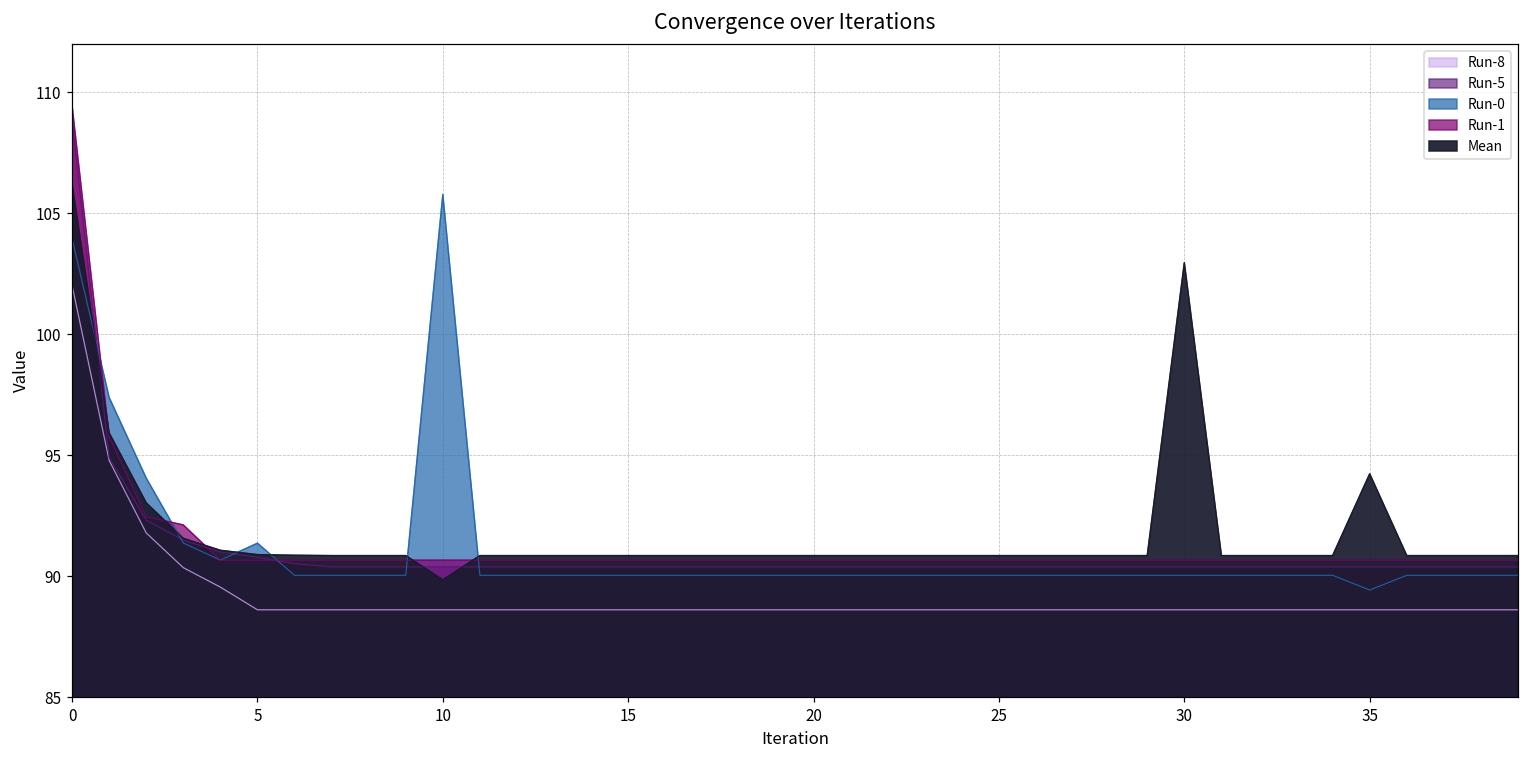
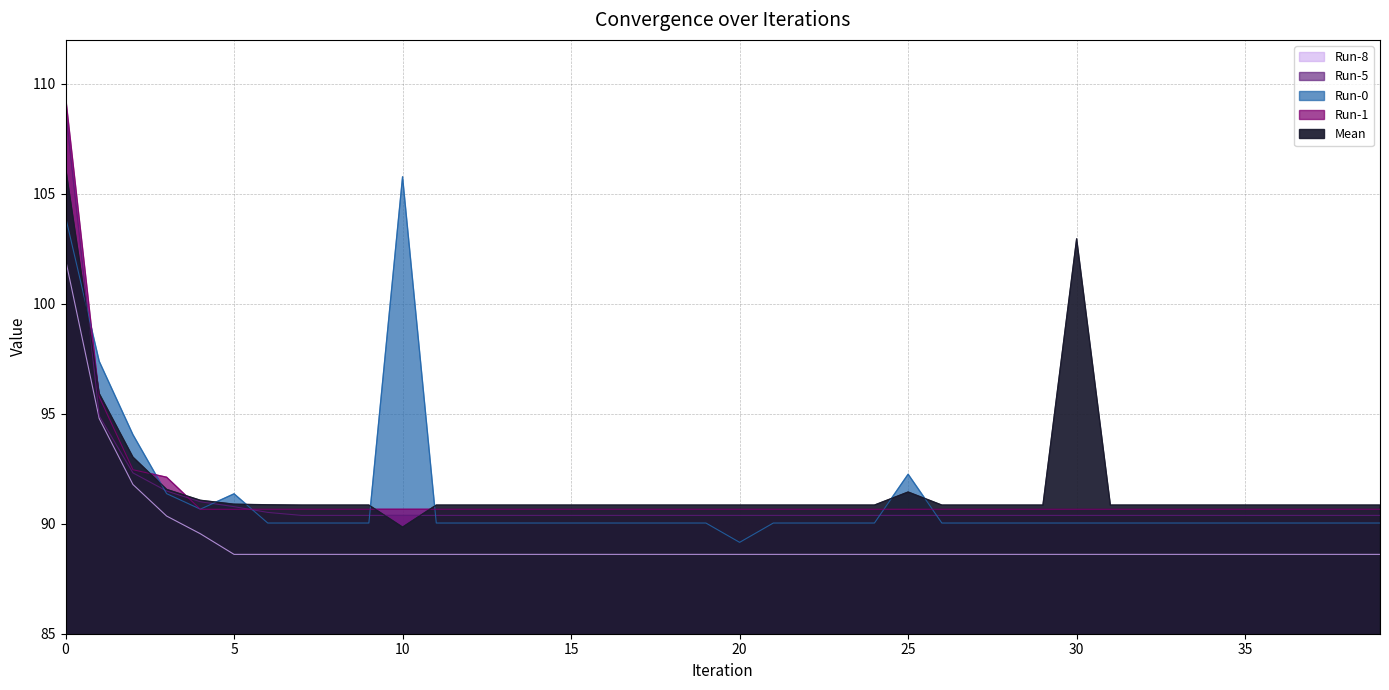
  {
    "Run-8": {
      "0": 102.0,
      "5": 88.6,
      "10": 88.6,
      "15": 88.6,
      "20": 88.6,
      "25": 88.6,
      "30": 88.6,
      "35": 88.6
    },
    "Run-0": {
      "0": 104.0,
      "5": 91.4,
      "10": 105.8,
      "15": 90.0,
-     "20": 90.0,
-     "25": 90.0,
+     "20": 89.2,
+     "25": 92.3,
      "30": 90.0,
-     "35": 89.4
+     "35": 90.0
    },
    "Mean": {
      "0": 106.2,
      "10": 89.8,
      "15": 90.8,
      "20": 90.8,
-     "25": 90.8,
+     "25": 91.4,
      "30": 103.0,
-     "35": 94.2
+     "35": 90.8
    }
  }
